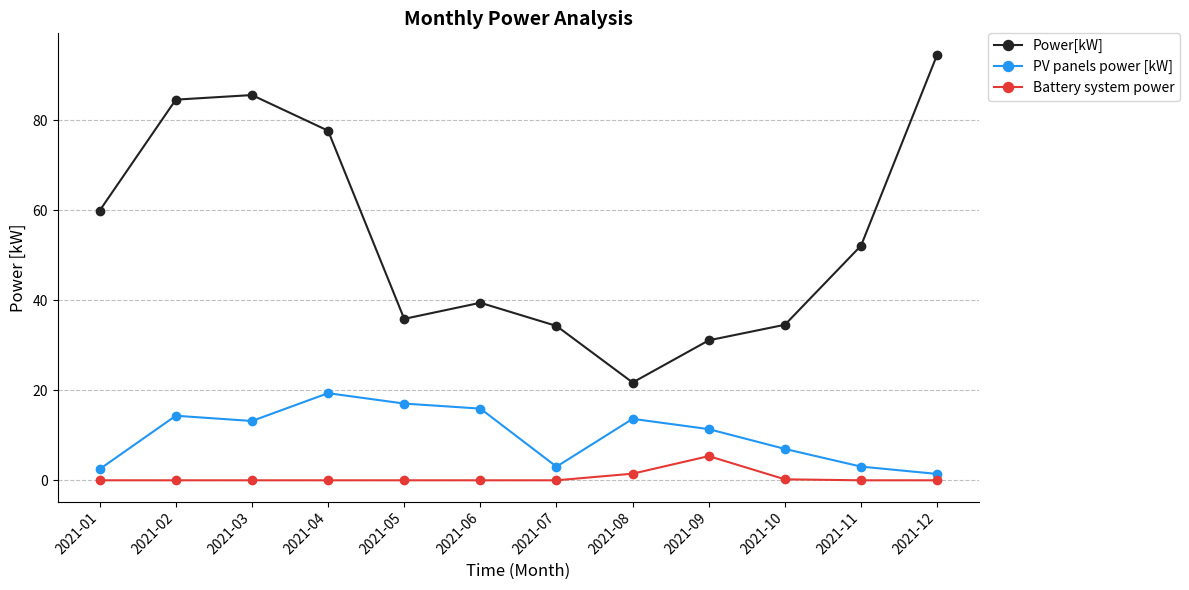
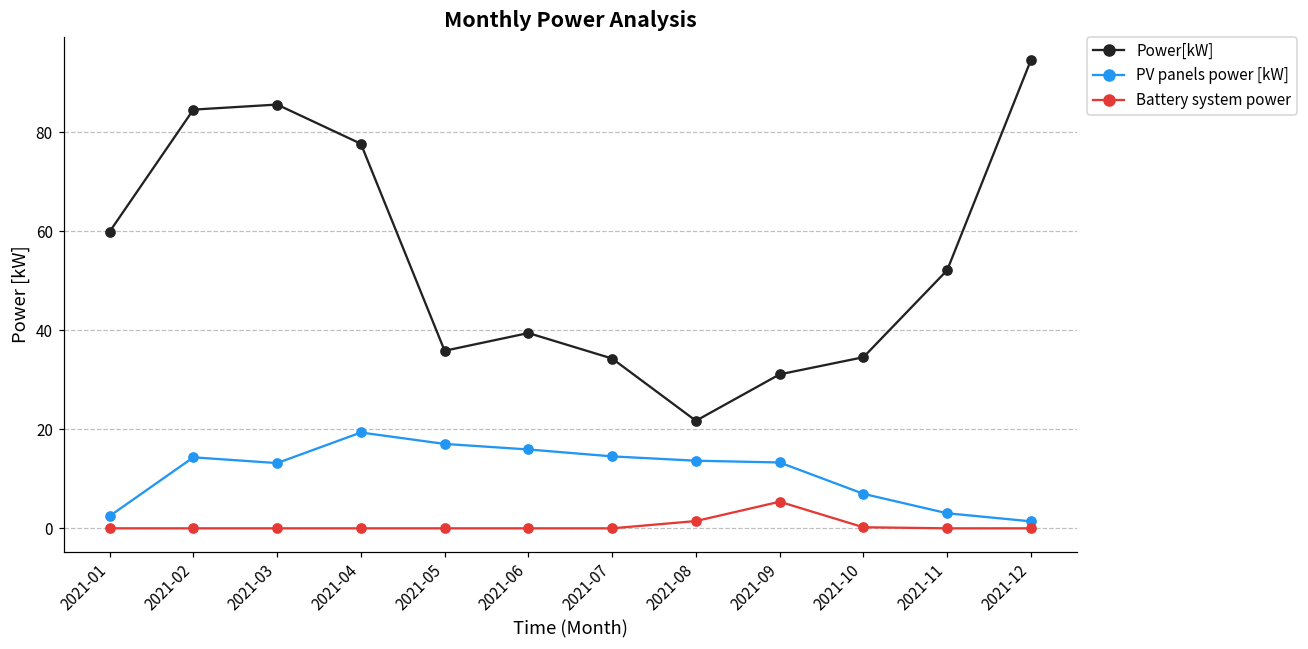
  {
    "Power[kW]": {
      "2021-01": 60,
      "2021-02": 85,
      "2021-03": 86,
      "2021-04": 78,
      "2021-05": 36,
      "2021-06": 39,
      "2021-07": 34,
      "2021-08": 22,
      "2021-09": 31,
      "2021-10": 35,
      "2021-11": 52,
      "2021-12": 95
    },
    "PV panels power [kW]": {
      "2021-01": 2,
      "2021-02": 14,
      "2021-03": 13,
      "2021-04": 19,
      "2021-05": 17,
      "2021-06": 16,
-     "2021-07": 3,
+     "2021-07": 15,
      "2021-08": 14,
-     "2021-09": 11,
+     "2021-09": 13,
      "2021-10": 7,
      "2021-11": 3,
      "2021-12": 1
    },
    "Battery system power": {
      "2021-01": 0,
      "2021-02": 0,
      "2021-03": 0,
      "2021-04": 0,
      "2021-05": 0,
      "2021-06": 0,
      "2021-07": 0,
      "2021-08": 1,
      "2021-09": 5,
      "2021-10": 0,
      "2021-11": 0,
      "2021-12": 0
    }
  }
